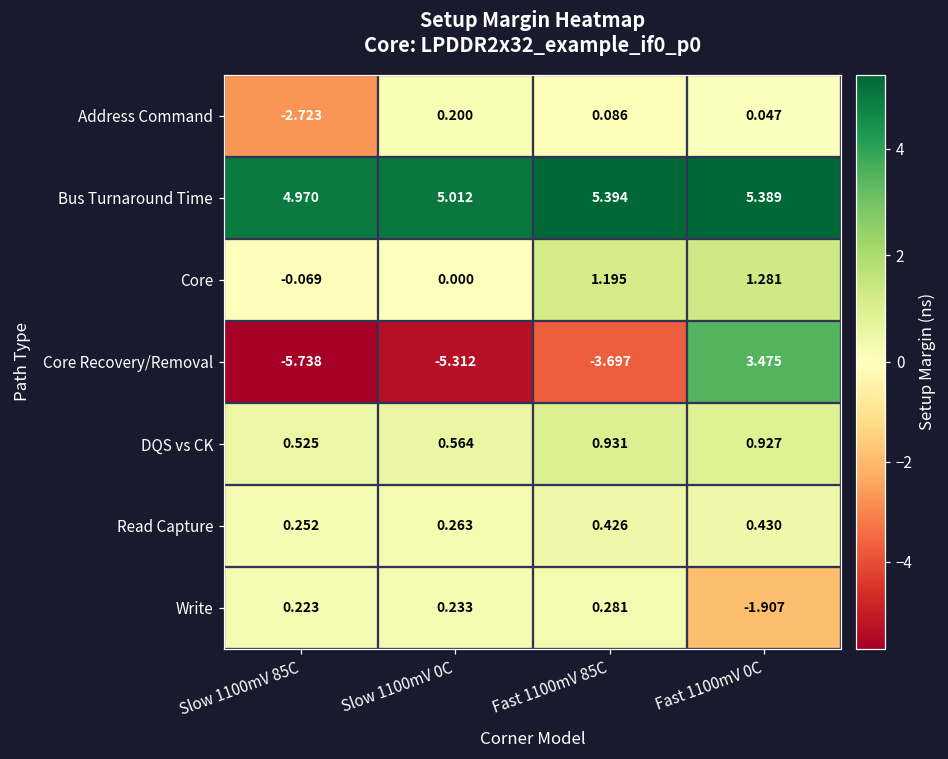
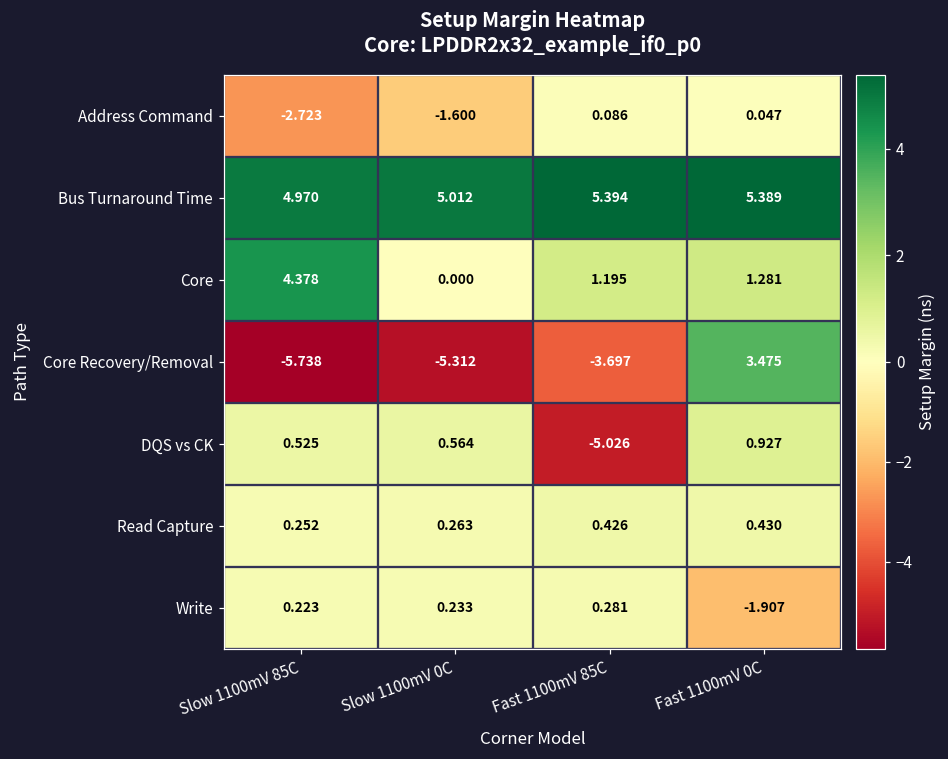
  {
    "Address Command": {
      "Slow 1100mV 85C": -2.723,
-     "Slow 1100mV 0C": 0.200,
+     "Slow 1100mV 0C": -1.600,
      "Fast 1100mV 85C": 0.086,
      "Fast 1100mV 0C": 0.047
    },
    "Bus Turnaround Time": {
      "Slow 1100mV 85C": 4.970,
      "Slow 1100mV 0C": 5.012,
      "Fast 1100mV 85C": 5.394,
      "Fast 1100mV 0C": 5.389
    },
    "Core": {
-     "Slow 1100mV 85C": -0.069,
+     "Slow 1100mV 85C": 4.378,
      "Slow 1100mV 0C": 0.000,
      "Fast 1100mV 85C": 1.195,
      "Fast 1100mV 0C": 1.281
    },
    "Core Recovery/Removal": {
      "Slow 1100mV 85C": -5.738,
      "Slow 1100mV 0C": -5.312,
      "Fast 1100mV 85C": -3.697,
      "Fast 1100mV 0C": 3.475
    },
    "DQS vs CK": {
      "Slow 1100mV 85C": 0.525,
      "Slow 1100mV 0C": 0.564,
-     "Fast 1100mV 85C": 0.931,
+     "Fast 1100mV 85C": -5.026,
      "Fast 1100mV 0C": 0.927
    },
    "Read Capture": {
      "Slow 1100mV 85C": 0.252,
      "Slow 1100mV 0C": 0.263,
      "Fast 1100mV 85C": 0.426,
      "Fast 1100mV 0C": 0.430
    },
    "Write": {
      "Slow 1100mV 85C": 0.223,
      "Slow 1100mV 0C": 0.233,
      "Fast 1100mV 85C": 0.281,
      "Fast 1100mV 0C": -1.907
    }
  }
